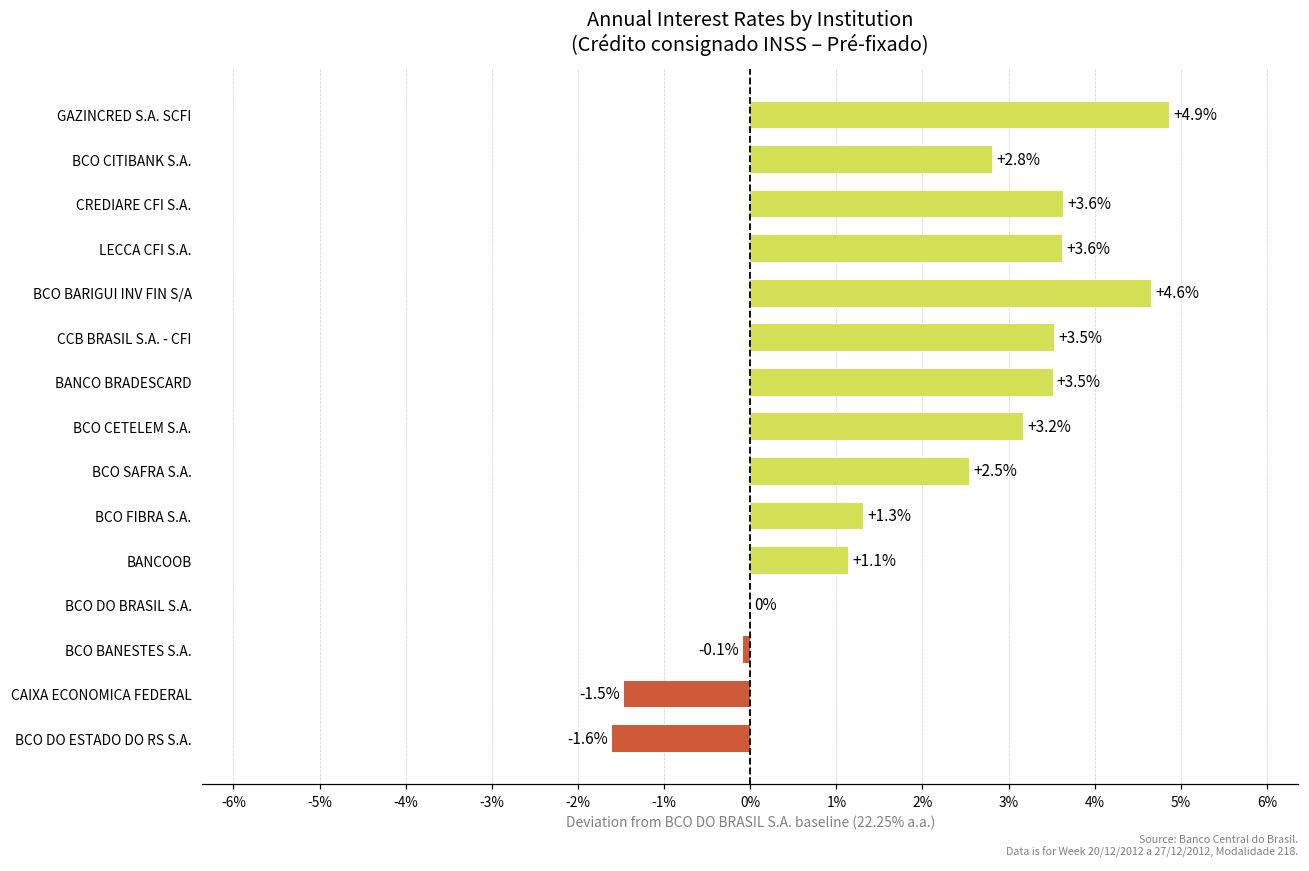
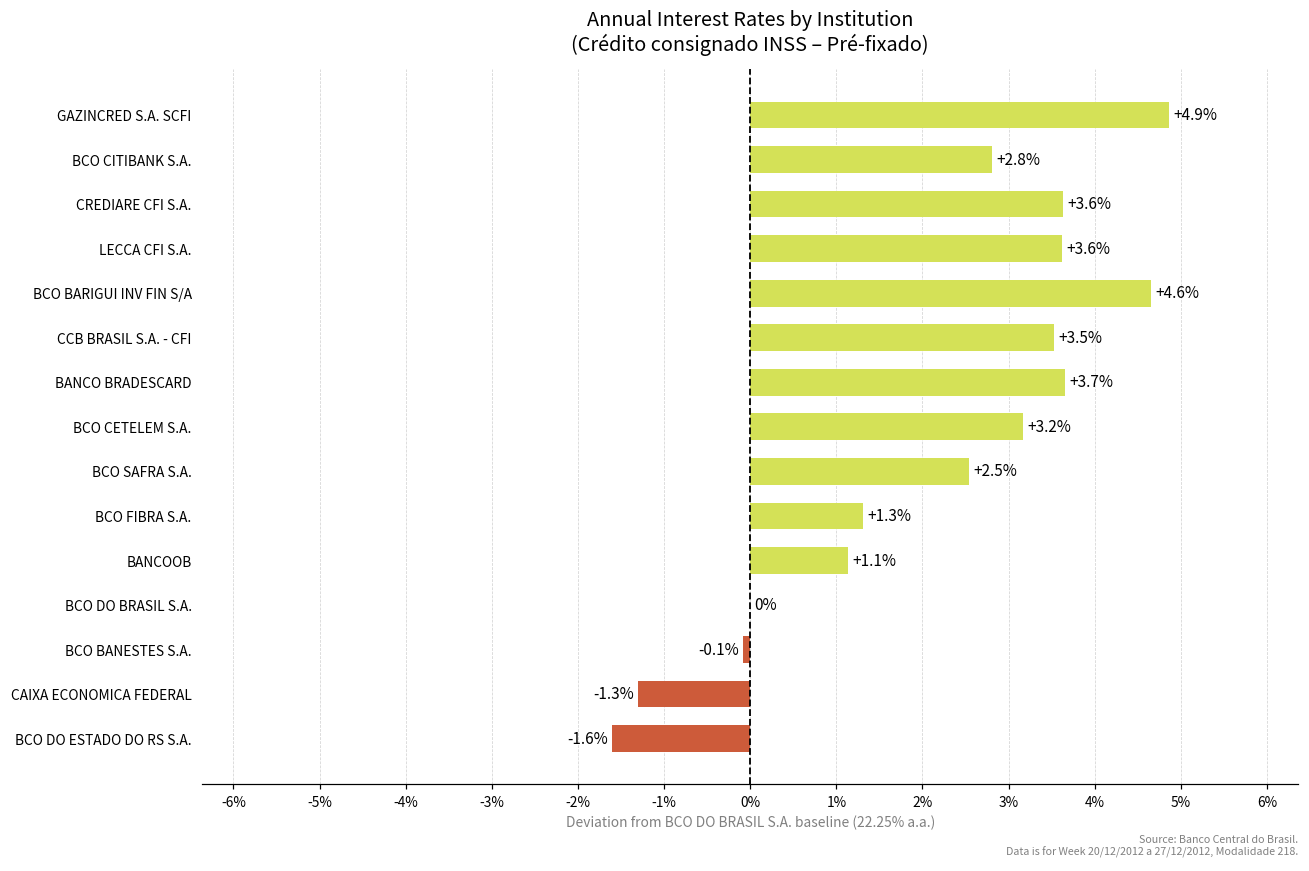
  {
    "GAZINCRED S.A. SCFI": "+4.9%",
    "BCO CITIBANK S.A.": "+2.8%",
    "CREDIARE CFI S.A.": "+3.6%",
    "LECCA CFI S.A.": "+3.6%",
    "BCO BARIGUI INV FIN S/A": "+4.6%",
    "CCB BRASIL S.A. - CFI": "+3.5%",
-   "BANCO BRADESCARD": "+3.5%",
+   "BANCO BRADESCARD": "+3.7%",
    "BCO CETELEM S.A.": "+3.2%",
    "BCO SAFRA S.A.": "+2.5%",
    "BCO FIBRA S.A.": "+1.3%",
    "BANCOOB": "+1.1%",
    "BCO DO BRASIL S.A.": "0%",
    "BCO BANESTES S.A.": "-0.1%",
-   "CAIXA ECONOMICA FEDERAL": "-1.5%",
+   "CAIXA ECONOMICA FEDERAL": "-1.3%",
    "BCO DO ESTADO DO RS S.A.": "-1.6%"
  }
